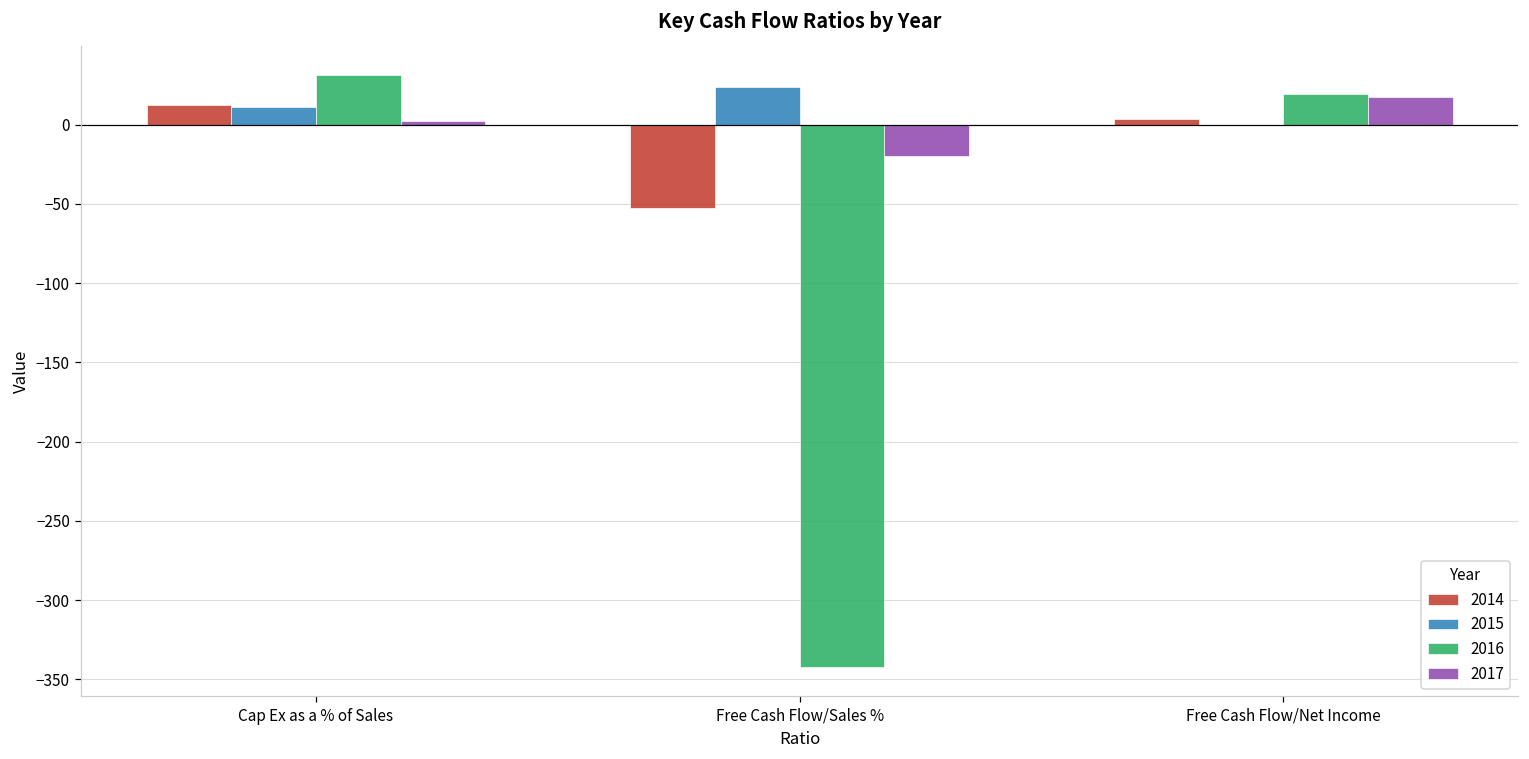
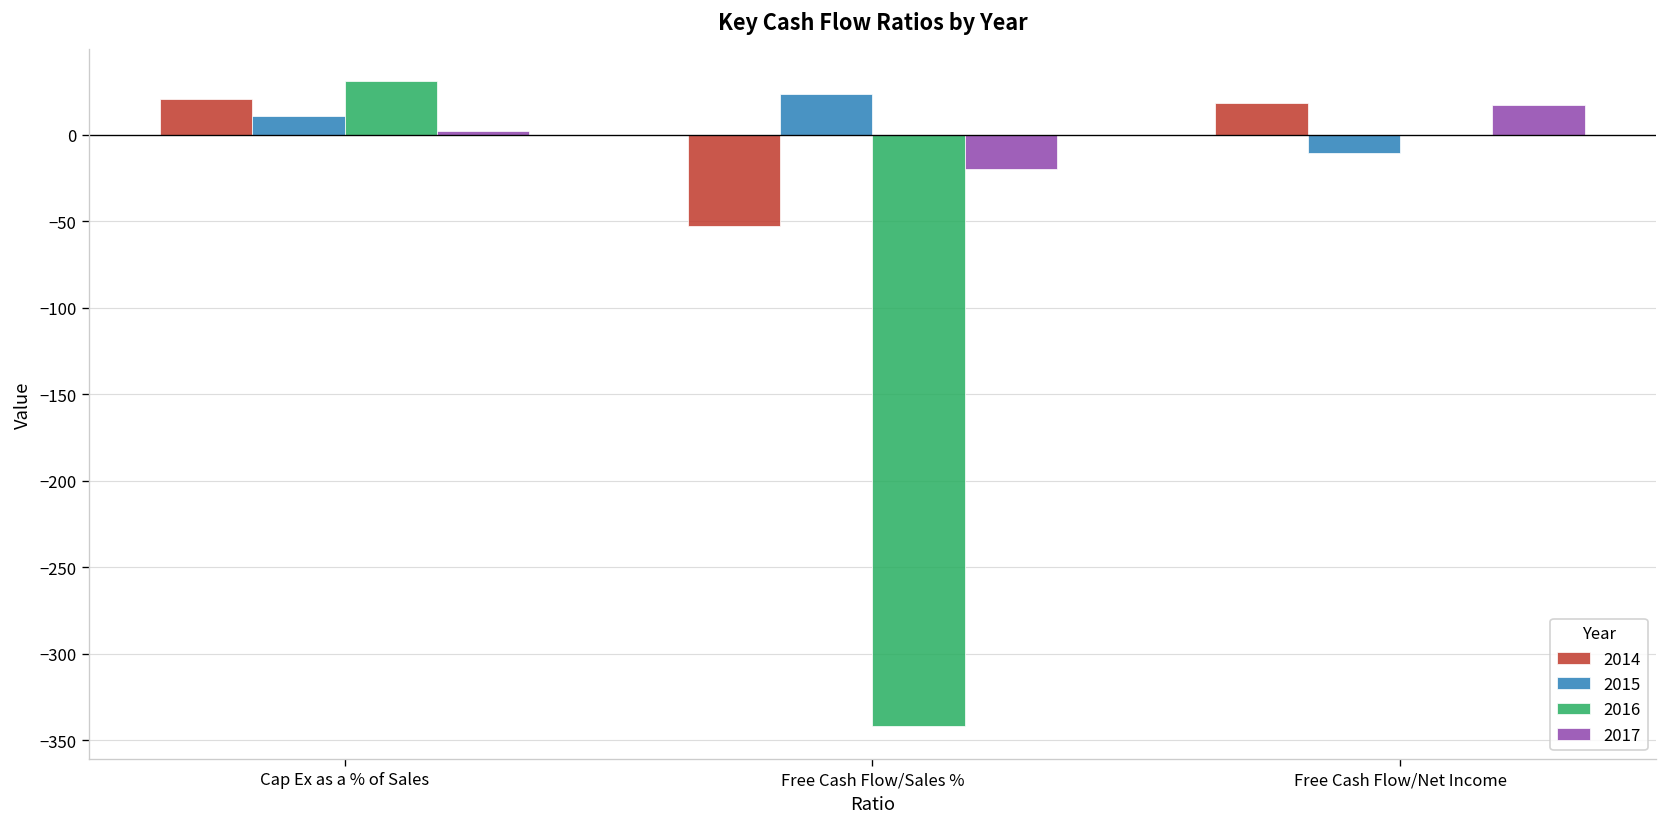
  {
    "2014": {
-     "Cap Ex as a % of Sales": 13,
+     "Cap Ex as a % of Sales": 21,
      "Free Cash Flow/Sales %": -52,
-     "Free Cash Flow/Net Income": 4
+     "Free Cash Flow/Net Income": 19
    },
    "2015": {
      "Cap Ex as a % of Sales": 11,
      "Free Cash Flow/Sales %": 23,
-     "Free Cash Flow/Net Income": 0
+     "Free Cash Flow/Net Income": -11
    },
    "2016": {
      "Cap Ex as a % of Sales": 31,
      "Free Cash Flow/Sales %": -342,
-     "Free Cash Flow/Net Income": 20
+     "Free Cash Flow/Net Income": 0
    },
    "2017": {
      "Cap Ex as a % of Sales": 2,
      "Free Cash Flow/Sales %": -20,
      "Free Cash Flow/Net Income": 18
    }
  }
